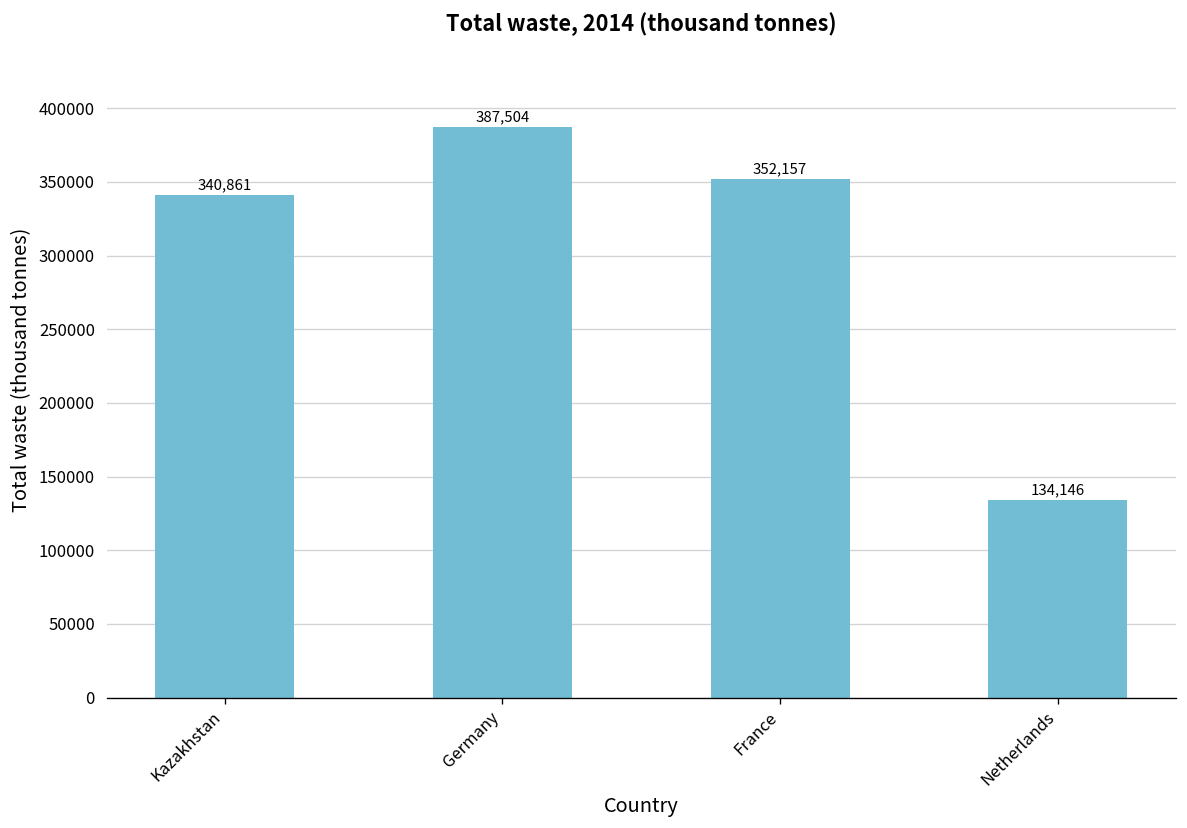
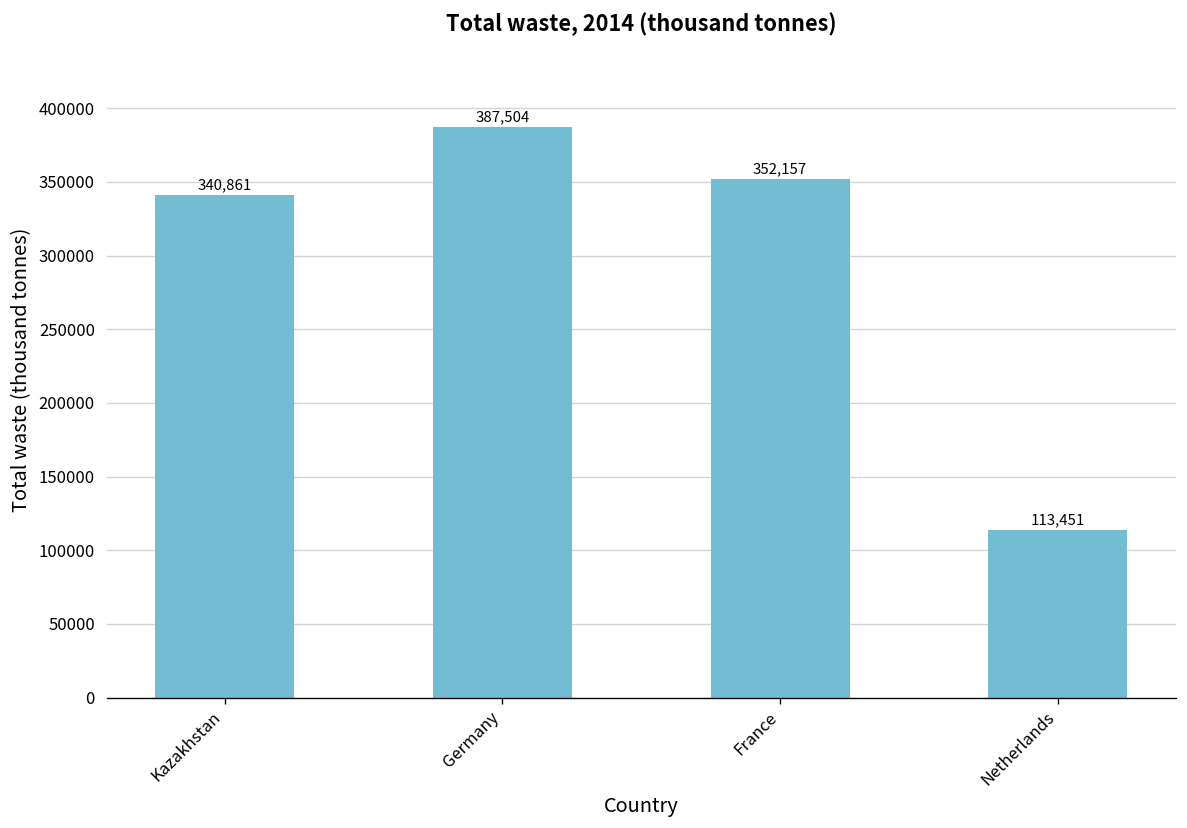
  {
    "Kazakhstan": "340,861",
    "Germany": "387,504",
    "France": "352,157",
-   "Netherlands": "134,146"
+   "Netherlands": "113,451"
  }
